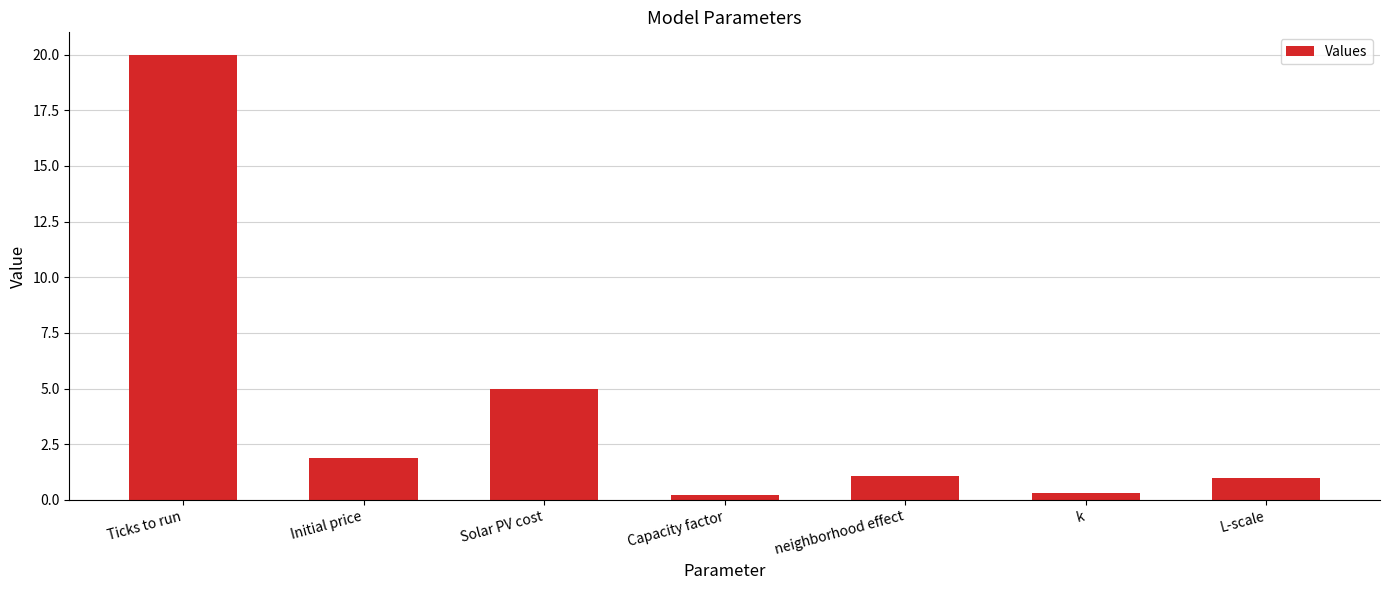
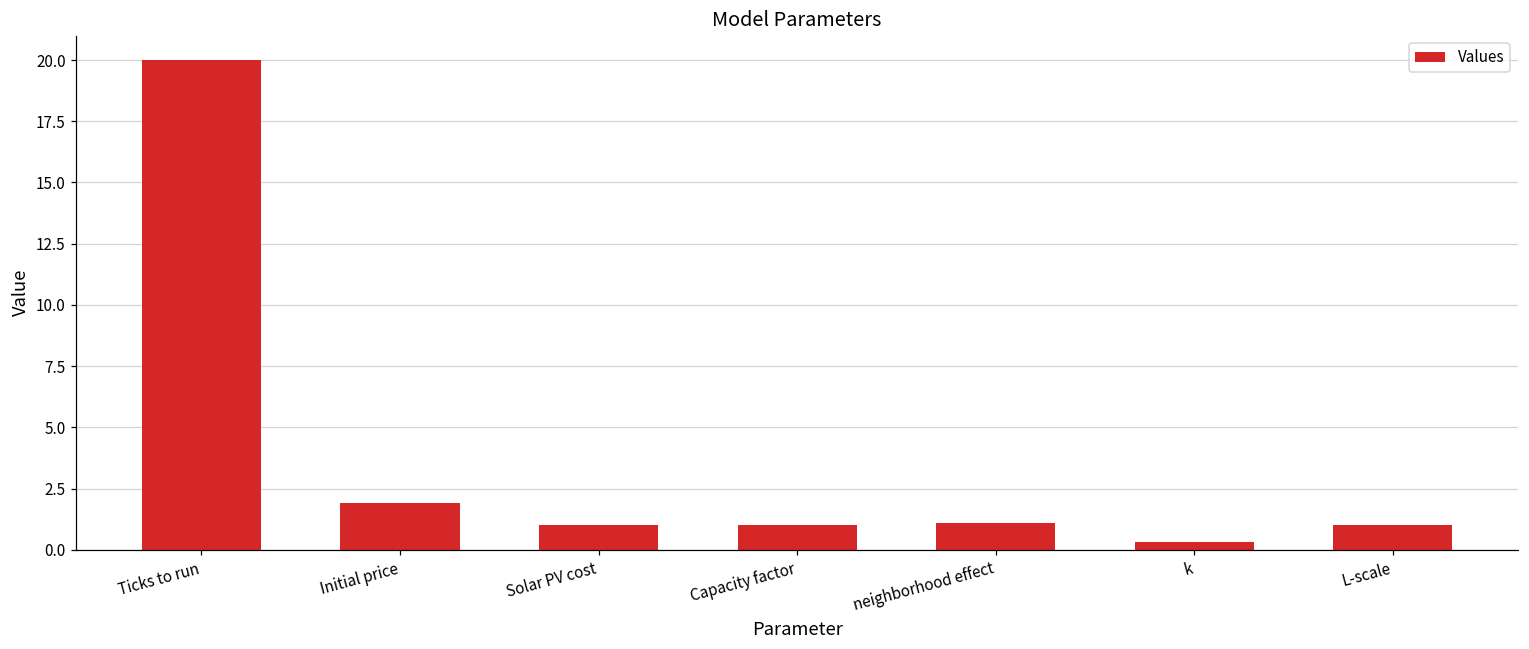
  {
    "Ticks to run": 20.0,
    "Initial price": 1.9,
-   "Solar PV cost": 5,
-   "Capacity factor": 0.2,
+   "Solar PV cost": 1,
+   "Capacity factor": 1.0,
    "neighborhood effect": 1.1,
    "k": 0.3,
    "L-scale": 1.0
  }
